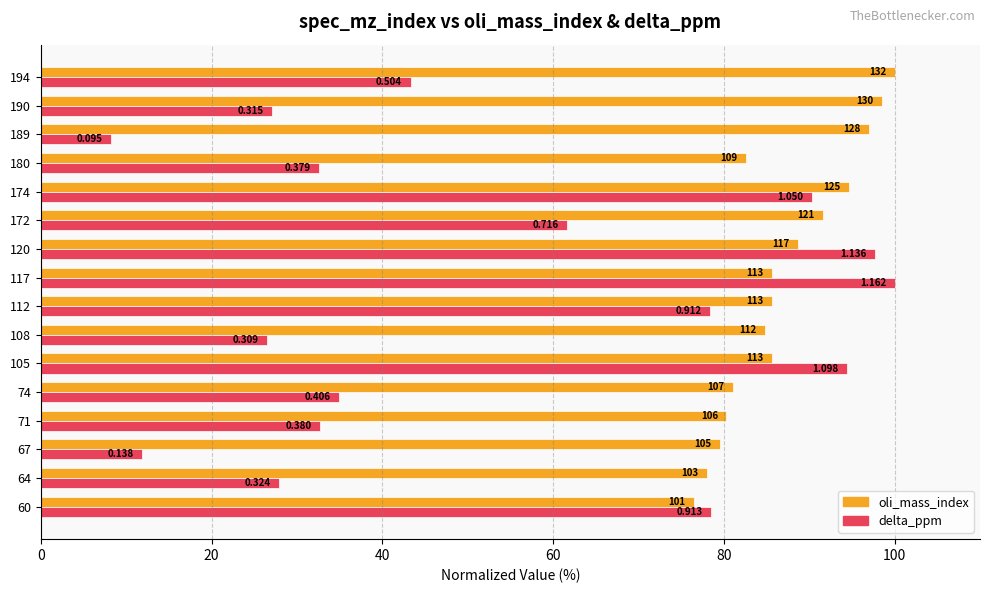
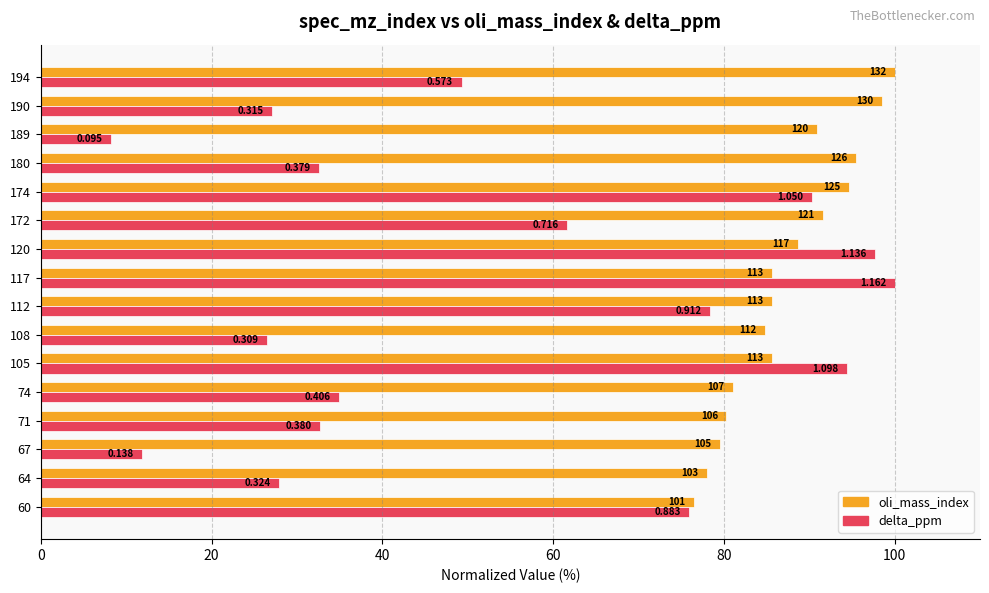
  {
    "oli_mass_index": {
-     "189": 128,
-     "180": 109
+     "189": 120,
+     "180": 126
    },
    "delta_ppm": {
-     "194": 0.504,
-     "60": 0.913
+     "194": 0.573,
+     "60": 0.883
    }
  }
